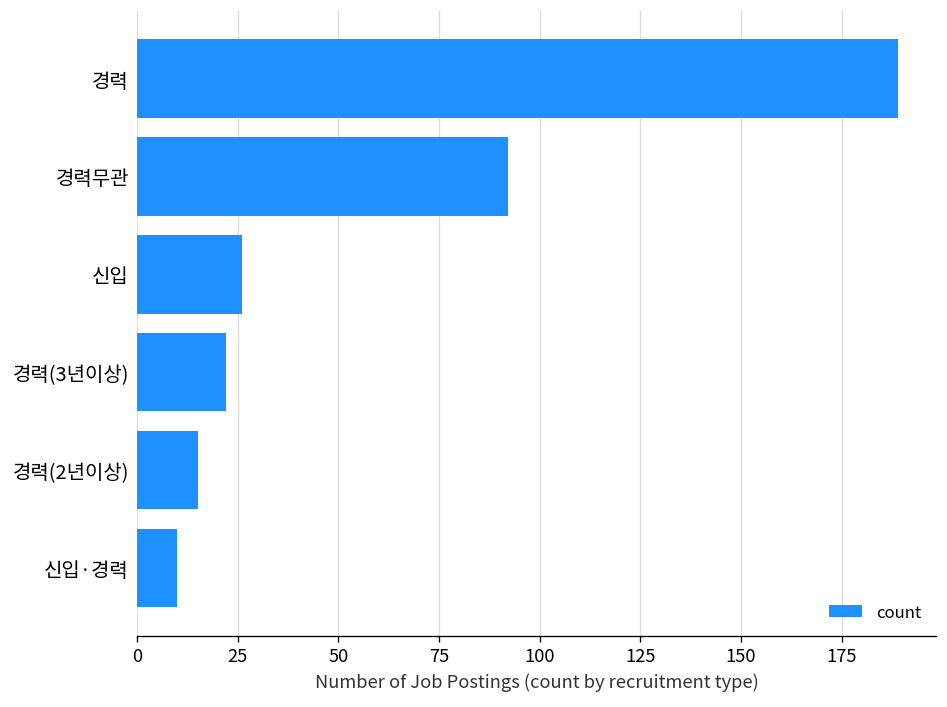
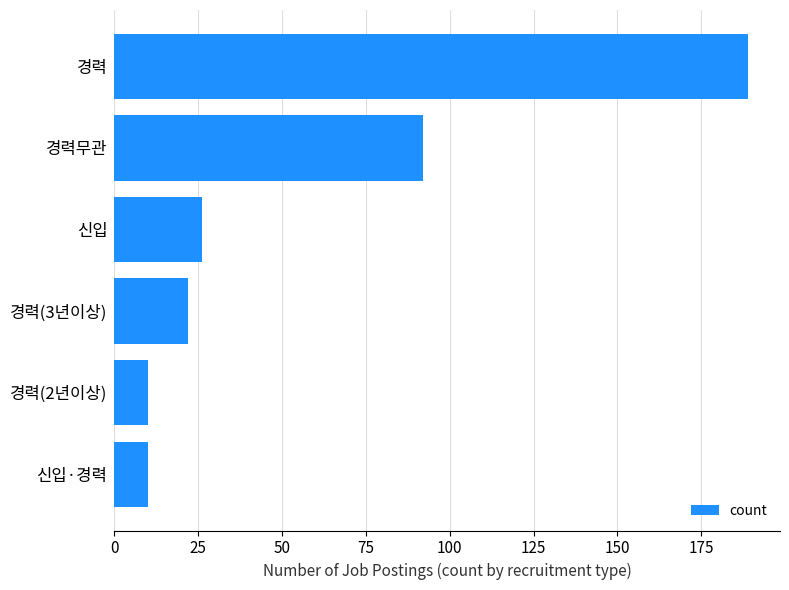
  {
    "경력": 189,
    "경력무관": 92,
    "신입": 26,
    "경력(3년이상)": 22,
-   "경력(2년이상)": 15,
+   "경력(2년이상)": 10,
    "신입·경력": 10
  }
